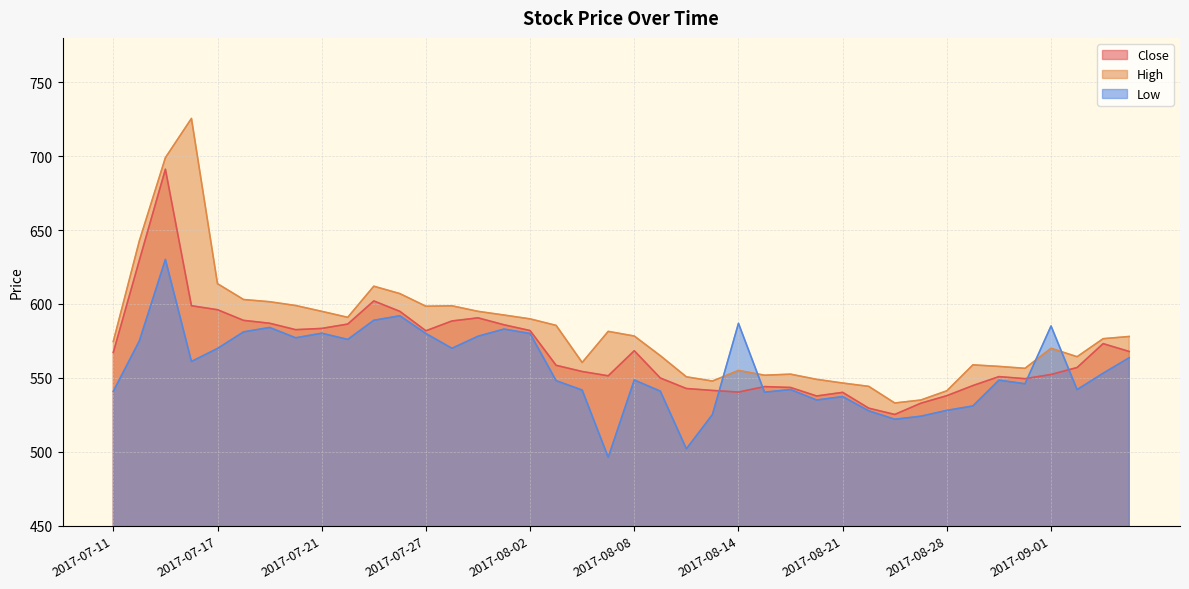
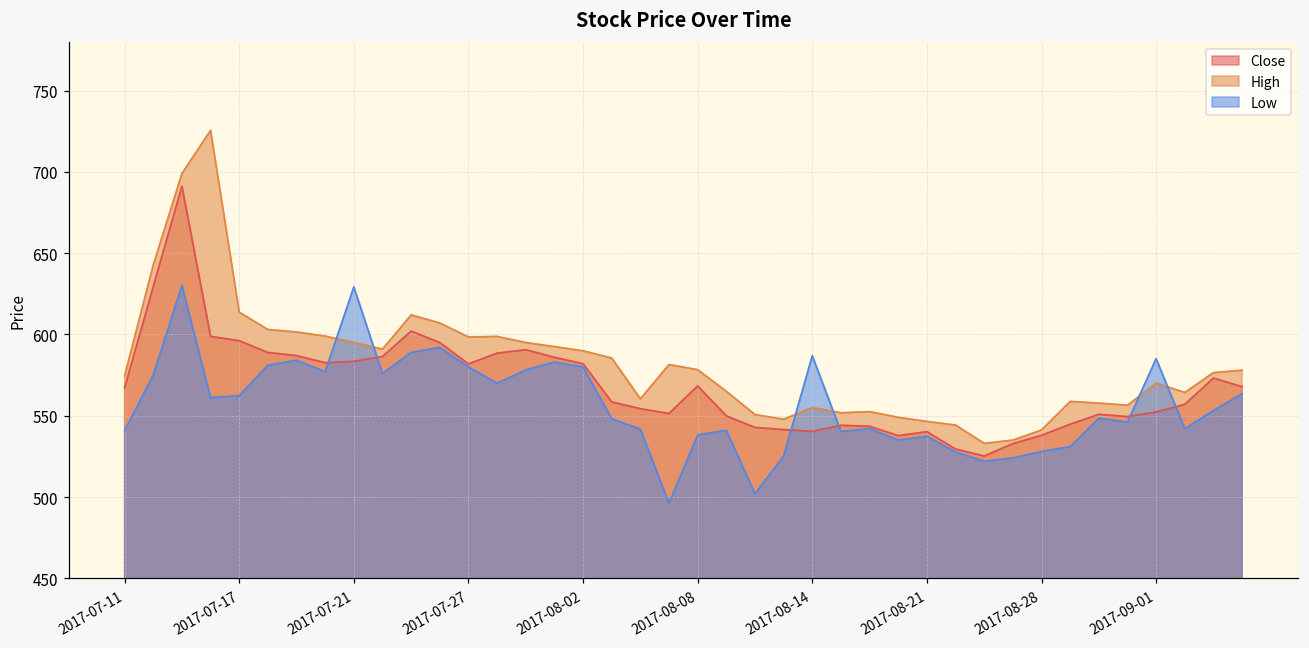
  {
    "Low": {
      "2017-07-11": 541,
-     "2017-07-17": 570,
-     "2017-07-21": 580,
+     "2017-07-17": 562,
+     "2017-07-21": 629,
      "2017-07-27": 580,
      "2017-08-02": 580,
-     "2017-08-08": 549,
+     "2017-08-08": 538,
      "2017-08-14": 587,
      "2017-08-21": 537,
      "2017-08-28": 528,
      "2017-09-01": 585
    }
  }
